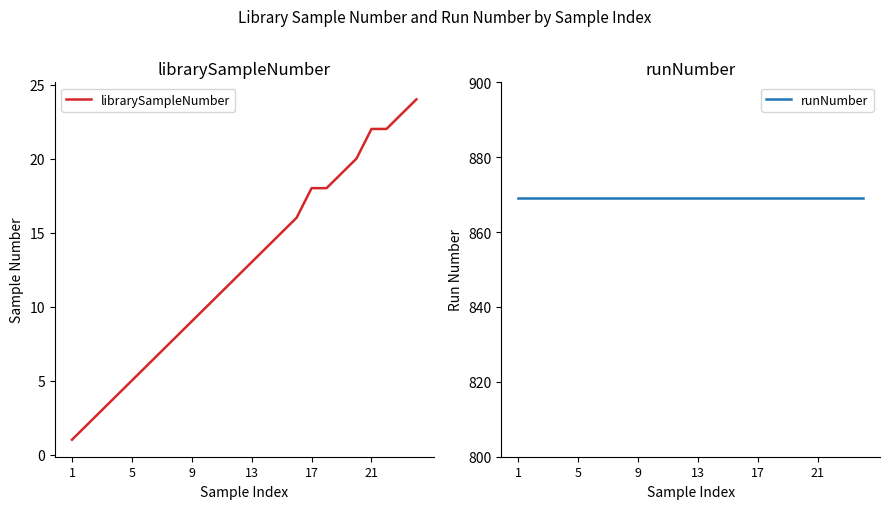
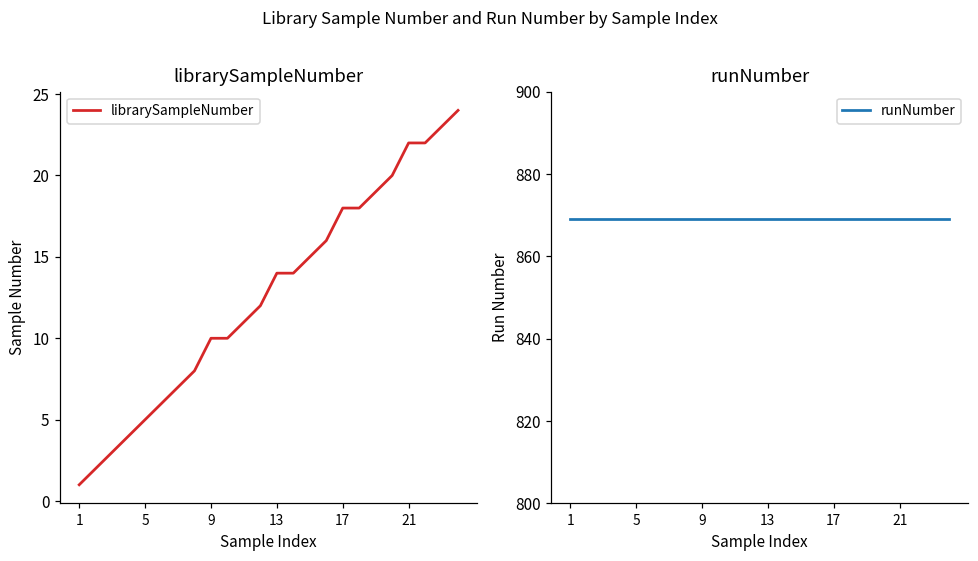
  {
    "librarySampleNumber": {
      "1": 1,
      "5": 5,
-     "9": 9,
-     "13": 13,
+     "9": 10,
+     "13": 14,
      "17": 18,
      "21": 22
    },
    "runNumber": {
      "1": 869,
      "5": 869,
      "9": 869,
      "13": 869,
      "17": 869,
      "21": 869
    }
  }
